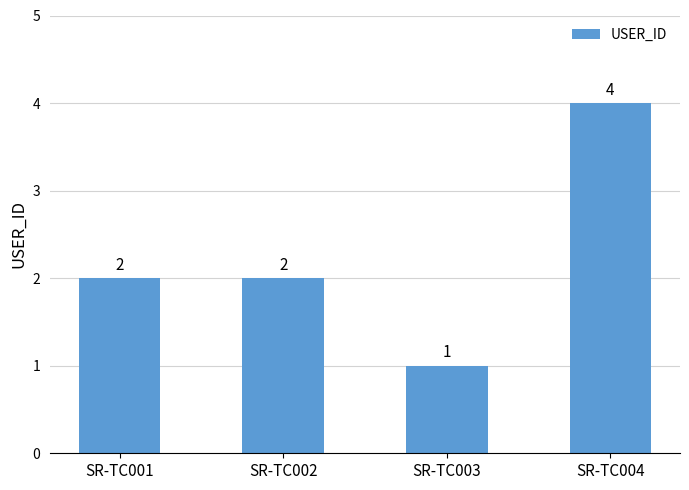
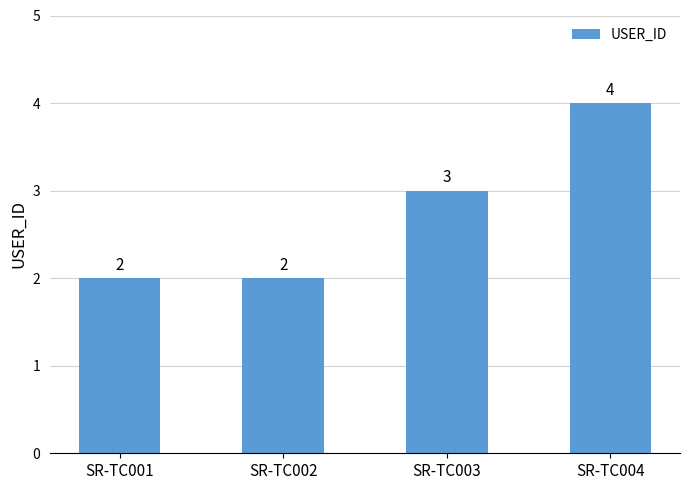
  {
    "SR-TC001": 2,
    "SR-TC002": 2,
-   "SR-TC003": 1,
+   "SR-TC003": 3,
    "SR-TC004": 4
  }
